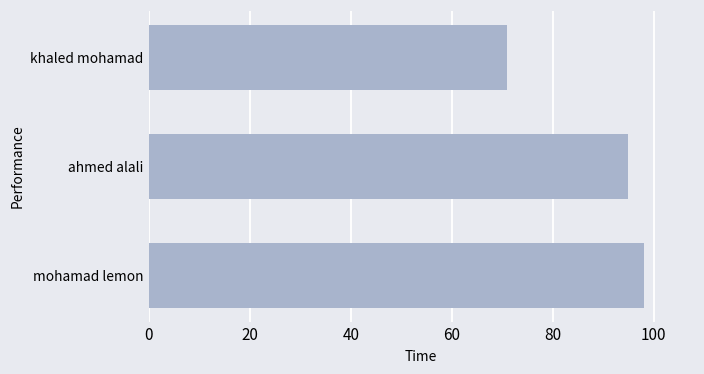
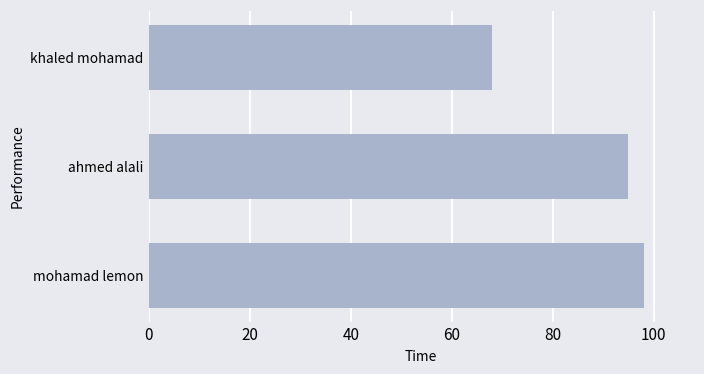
  {
-   "khaled mohamad": 71,
+   "khaled mohamad": 68,
    "ahmed alali": 95,
    "mohamad lemon": 98
  }
